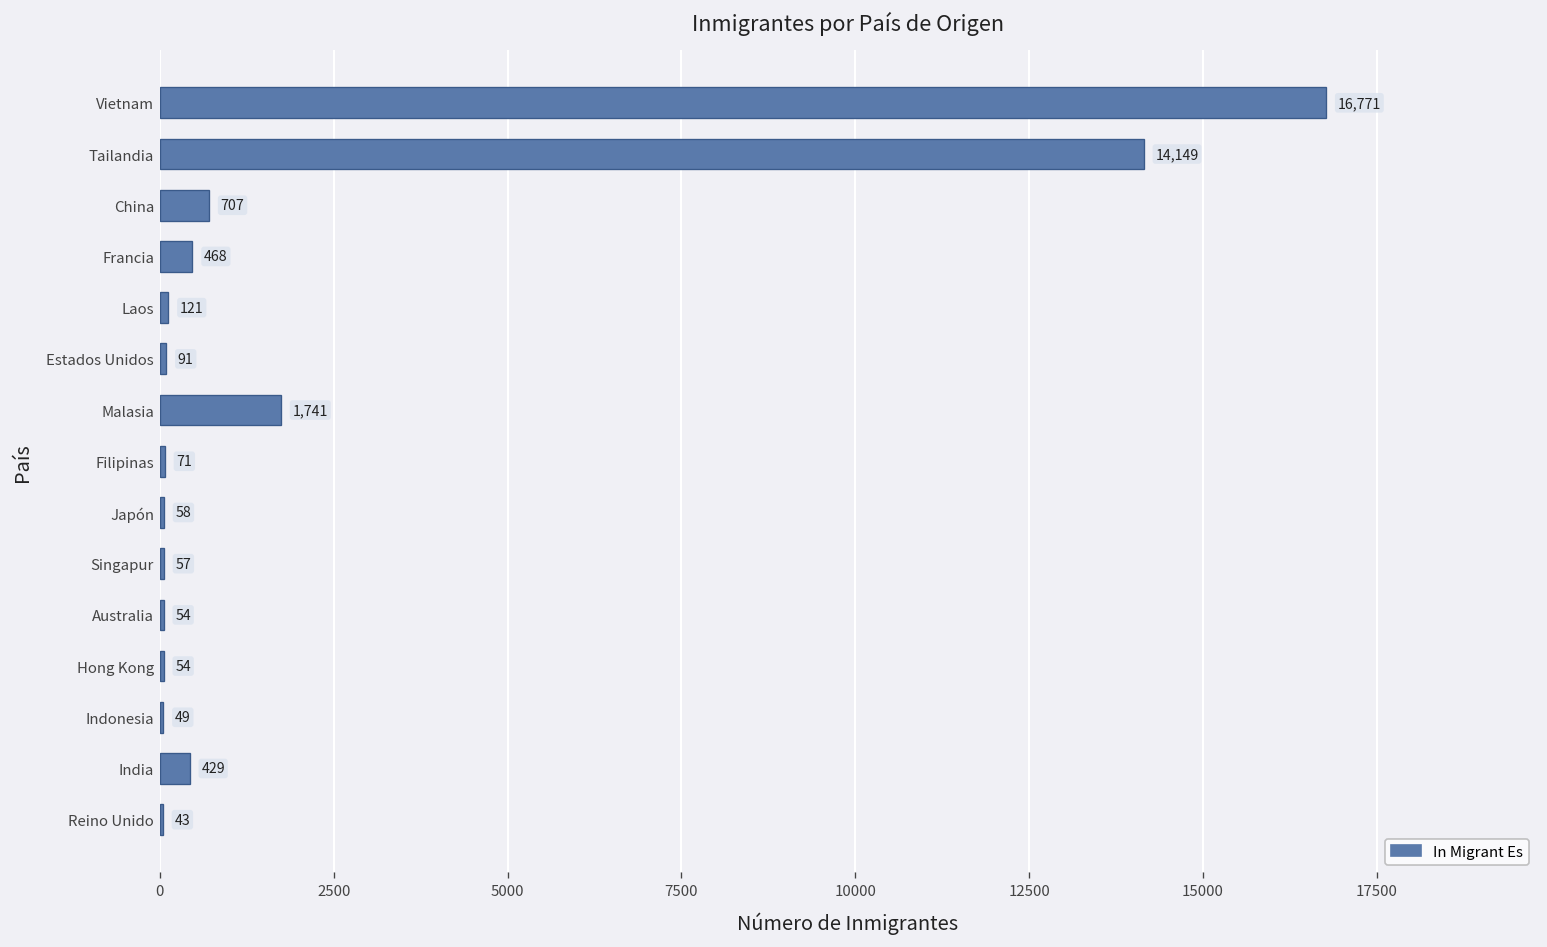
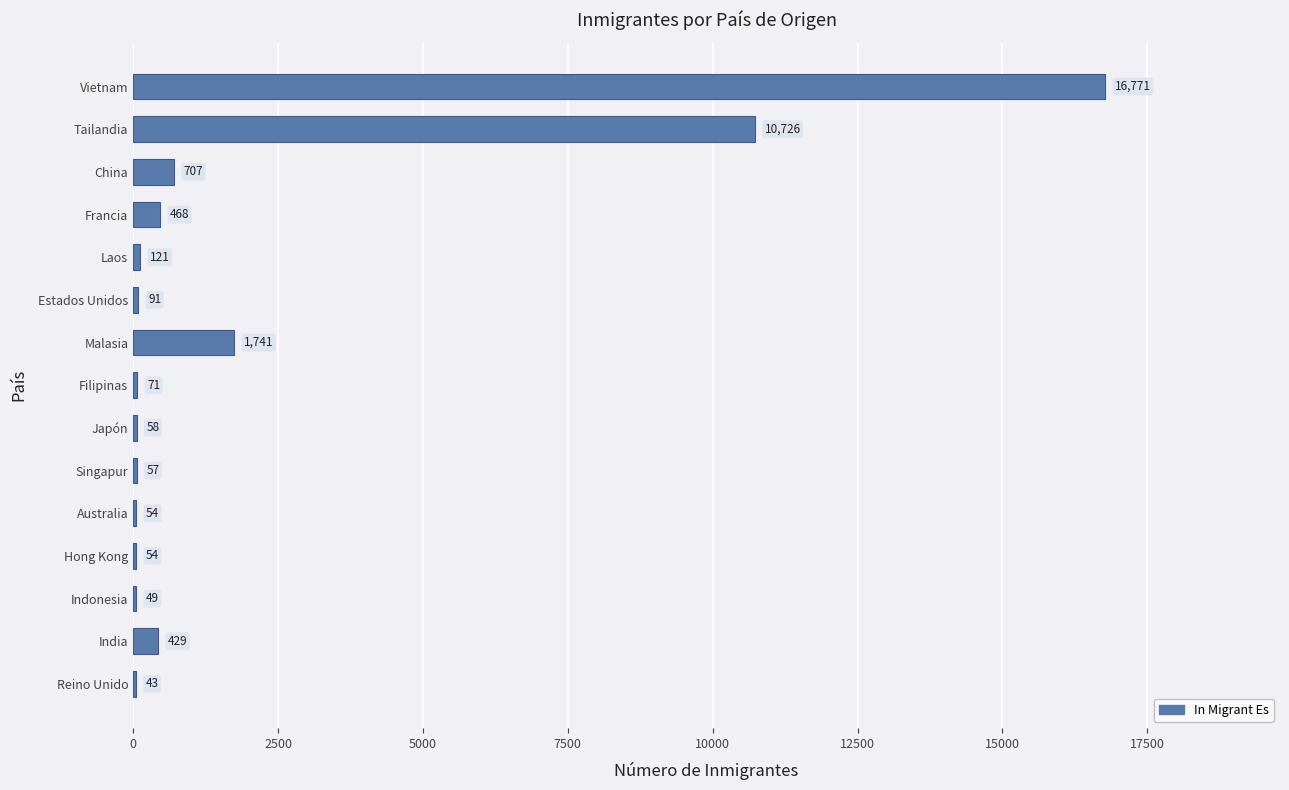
  {
-   "Tailandia": "14,149"
+   "Tailandia": "10,726"
  }
